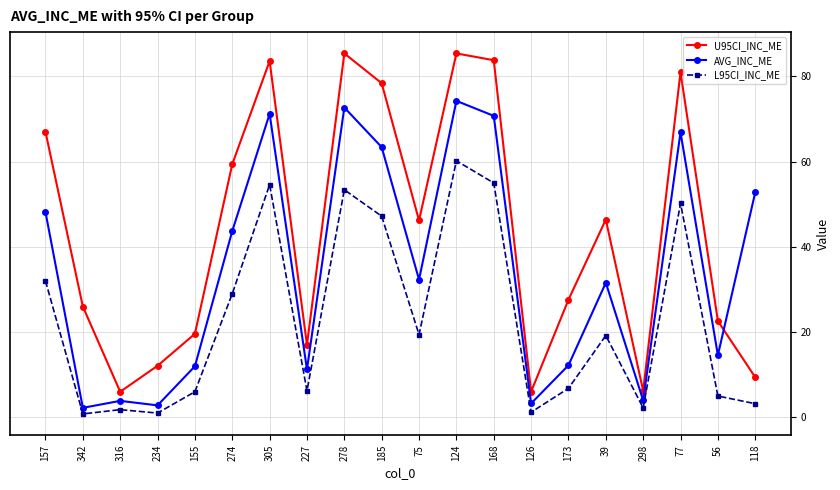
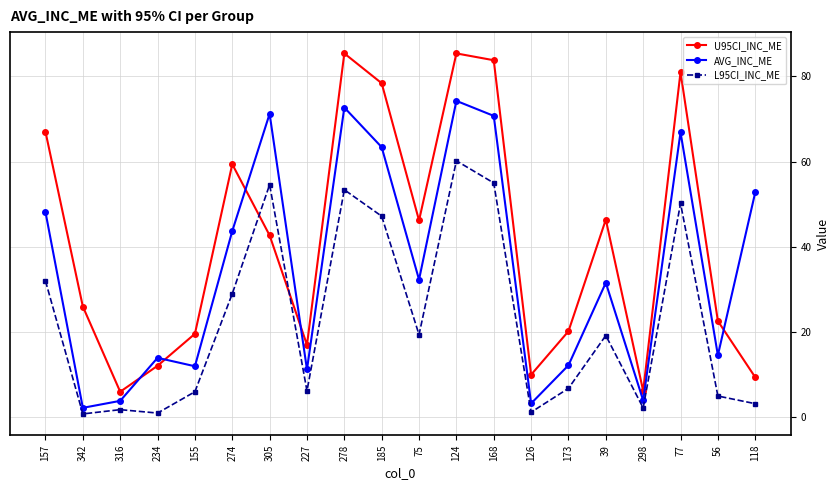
  {
    "U95CI_INC_ME": {
      "157": 67,
      "342": 26,
      "316": 6,
      "234": 12,
      "155": 20,
      "274": 59,
-     "305": 84,
+     "305": 43,
      "227": 17,
      "278": 85,
      "185": 78,
      "75": 46,
      "124": 85,
      "168": 84,
-     "126": 6,
-     "173": 28,
+     "126": 10,
+     "173": 20,
      "39": 46,
      "298": 6,
      "77": 81,
      "56": 23,
      "118": 9
    },
    "AVG_INC_ME": {
      "157": 48,
      "342": 2,
      "316": 4,
-     "234": 3,
+     "234": 14,
      "155": 12,
      "274": 44,
      "305": 71,
      "227": 11,
      "278": 73,
      "185": 63,
      "75": 32,
      "124": 74,
      "168": 71,
      "126": 3,
      "173": 12,
      "39": 32,
      "298": 4,
      "77": 67,
      "56": 15,
      "118": 53
    },
    "L95CI_INC_ME": {
      "157": 32,
      "342": 1,
      "316": 2,
      "234": 1,
      "155": 6,
      "274": 29,
      "305": 55,
      "227": 6,
      "278": 53,
      "185": 47,
      "75": 19,
      "124": 60,
      "168": 55,
      "126": 1,
      "173": 7,
      "39": 19,
      "298": 2,
      "77": 50,
      "56": 5,
      "118": 3
    }
  }
